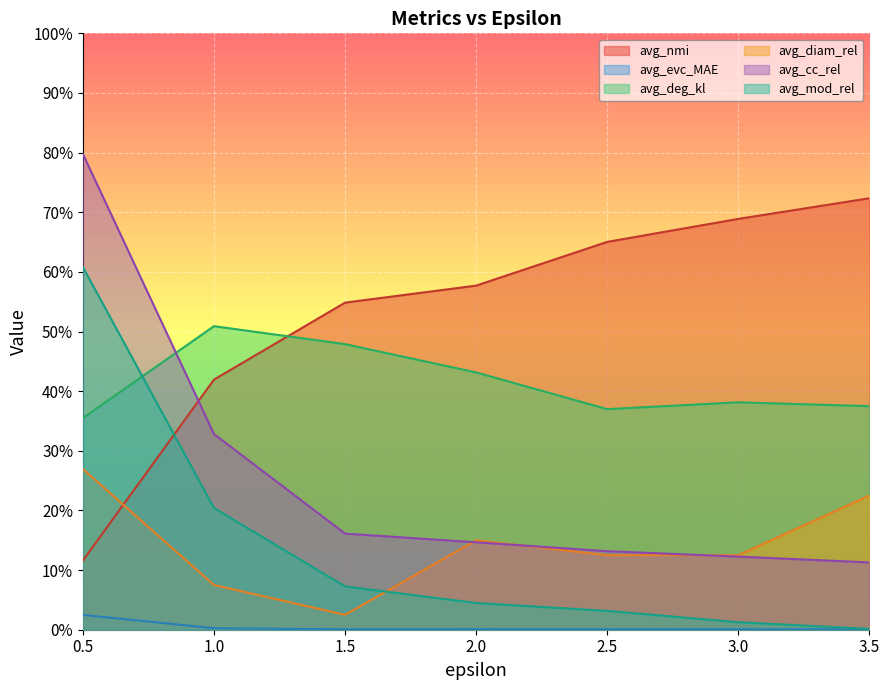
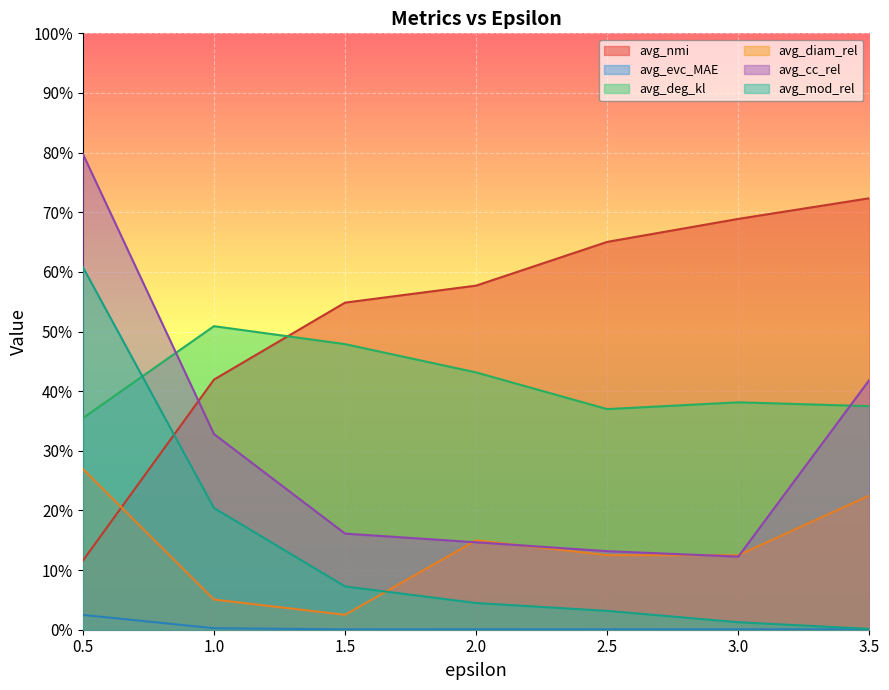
  {
    "avg_nmi": {
      "0.5": "12%",
      "1.0": "42%",
      "1.5": "55%",
      "2.0": "58%",
      "2.5": "65%",
      "3.0": "69%",
      "3.5": "72%"
    },
    "avg_diam_rel": {
      "0.5": "27%",
-     "1.0": "7%",
+     "1.0": "5%",
      "1.5": "2%",
      "2.5": "12%",
      "3.5": "22%"
    },
    "avg_cc_rel": {
      "0.5": "80%",
      "1.0": "33%",
      "1.5": "16%",
      "2.5": "13%",
-     "3.5": "11%"
+     "3.5": "42%"
    }
  }
